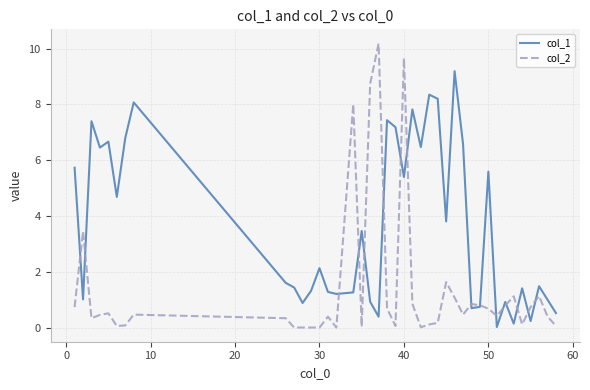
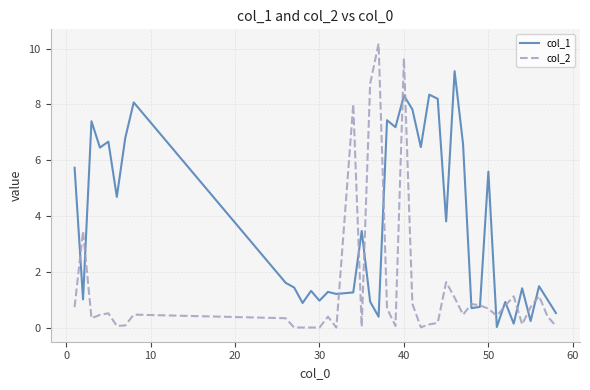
  {
    "col_1": {
-     "30": 2.1,
-     "40": 5.4,
+     "30": 1.0,
+     "40": 8.3,
      "50": 5.6
    },
    "col_2": {
      "30": 0.0,
      "40": 9.7,
      "50": 0.7
    }
  }
